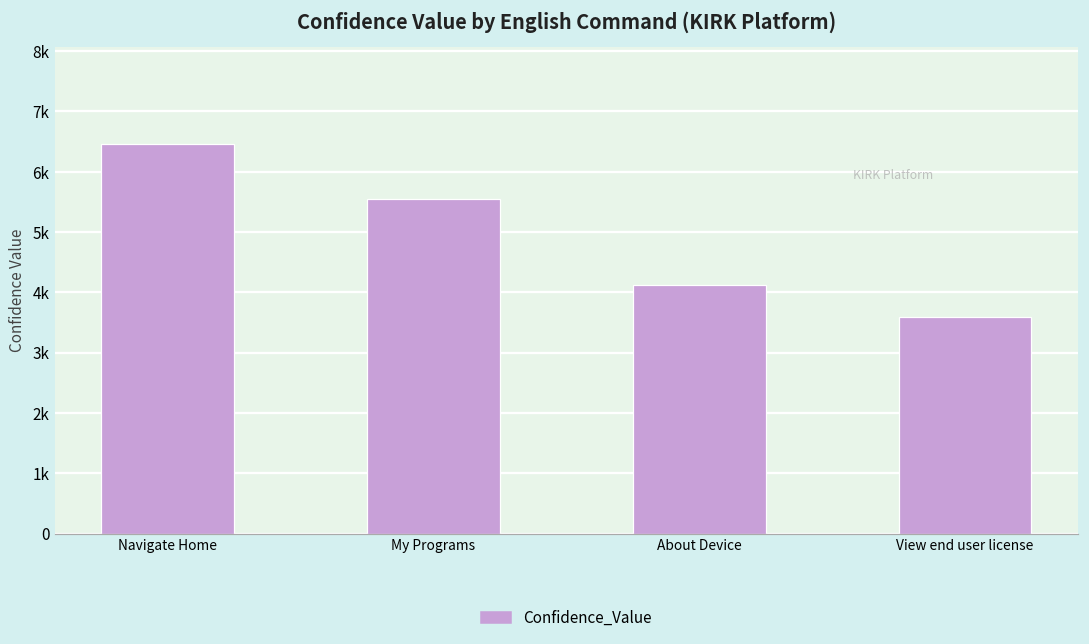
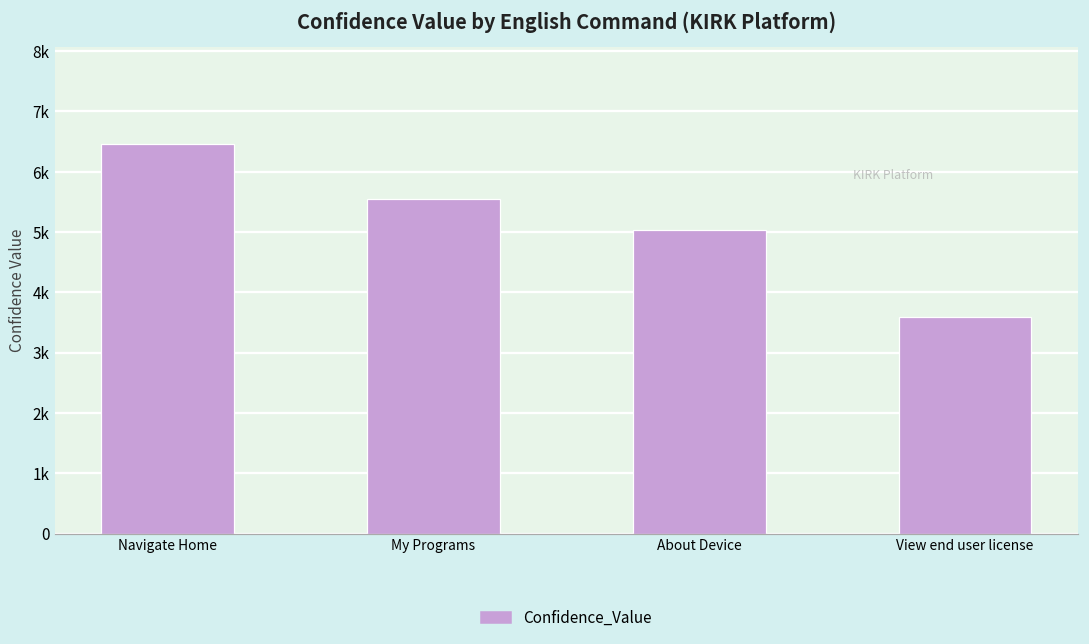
  {
    "Navigate Home": 6500,
    "My Programs": 5600,
-   "About Device": 4100,
+   "About Device": 5000,
    "View end user license": 3600
  }
